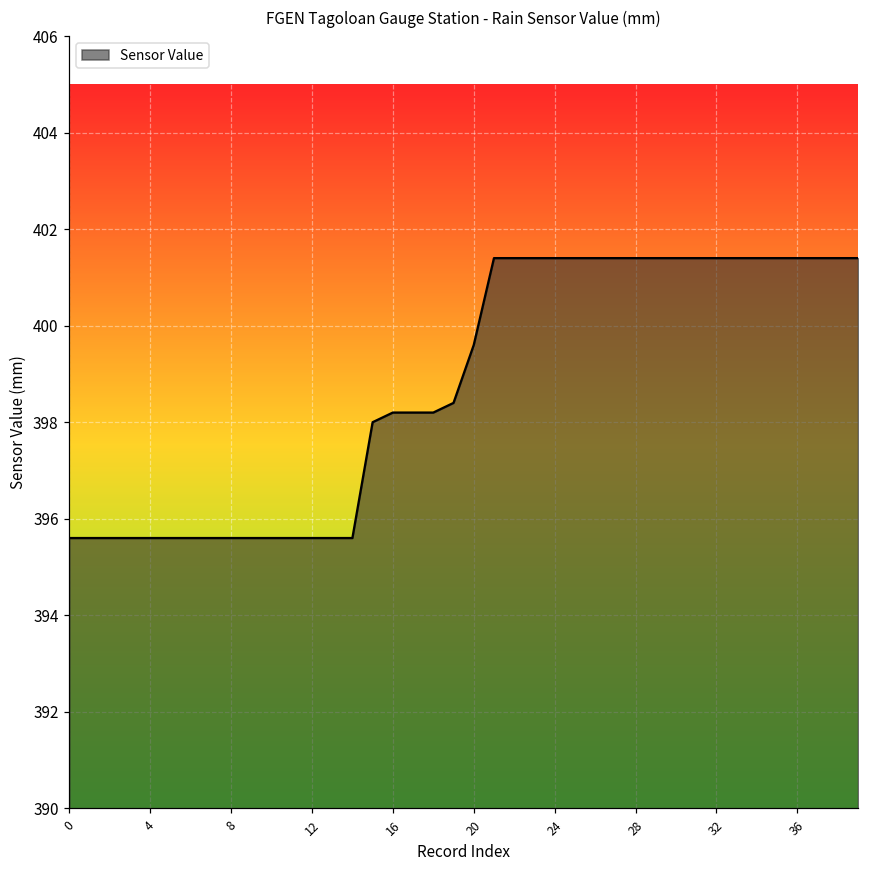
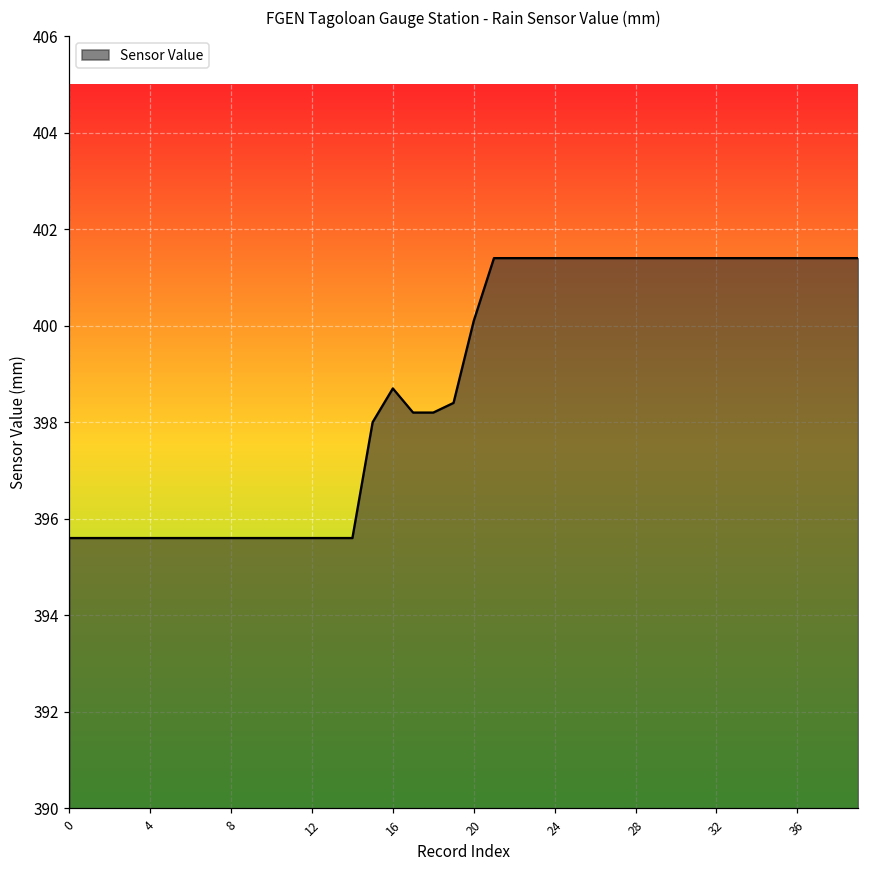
  {
    "0": 395.6,
    "4": 395.6,
    "8": 395.6,
    "12": 395.6,
-   "16": 398.2,
-   "20": 399.6,
+   "16": 398.7,
+   "20": 400.1,
    "24": 401.4,
    "28": 401.4,
    "32": 401.4,
    "36": 401.4
  }
